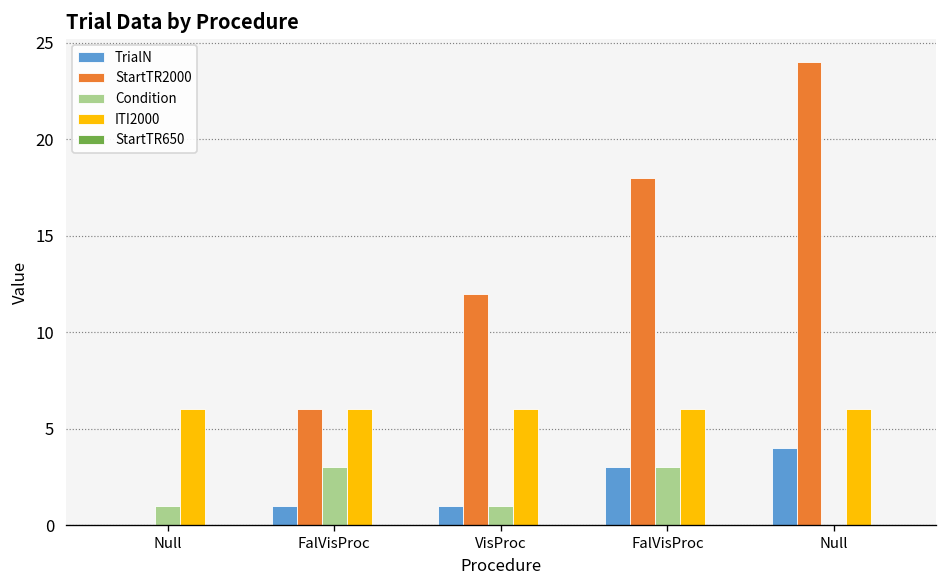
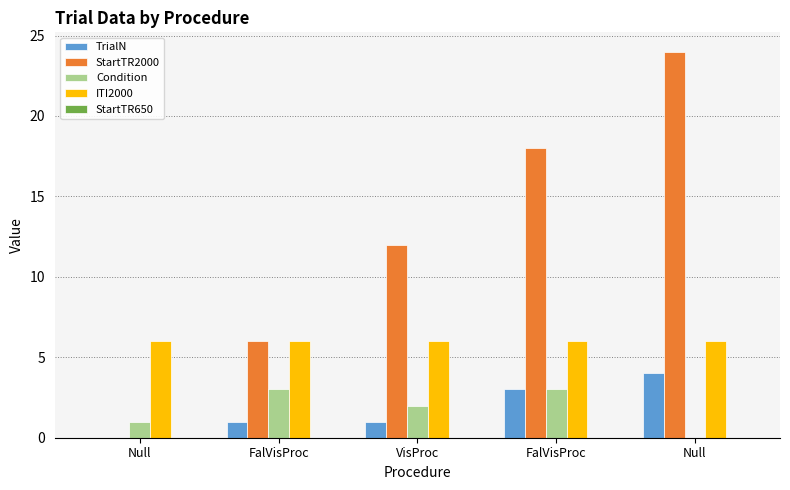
  {
    "TrialN": {
      "VisProc": 1
    },
    "StartTR2000": {
      "VisProc": 12
    },
    "Condition": {
-     "VisProc": 1
+     "VisProc": 2
    },
    "ITI2000": {
      "VisProc": 6
    },
    "StartTR650": {
      "VisProc": 0
    }
  }
